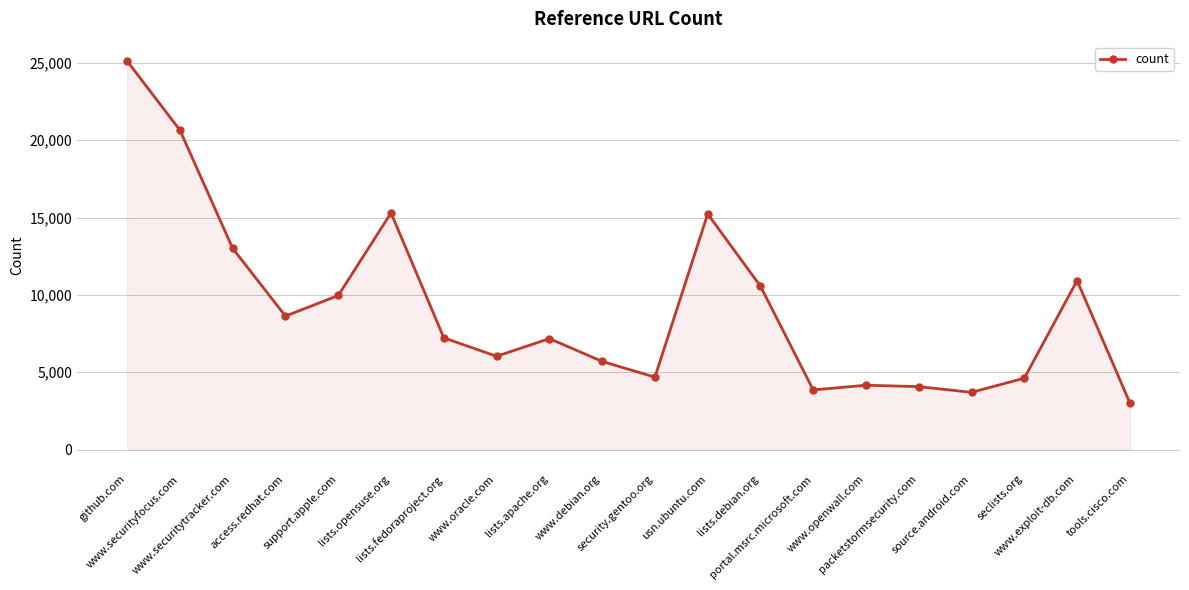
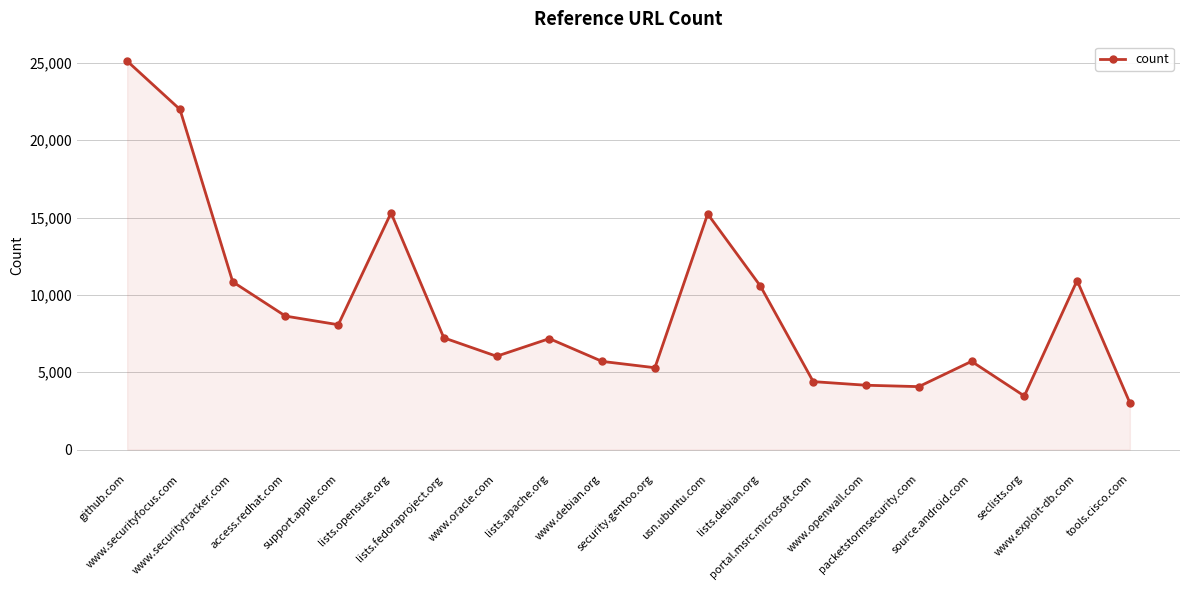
  {
    "github.com": "25,100",
-   "www.securityfocus.com": "20,600",
-   "www.securitytracker.com": "13,000",
+   "www.securityfocus.com": "22,000",
+   "www.securitytracker.com": "10,800",
    "access.redhat.com": "8,600",
-   "support.apple.com": "10,000",
+   "support.apple.com": "8,100",
    "lists.opensuse.org": "15,300",
    "lists.fedoraproject.org": "7,200",
    "www.oracle.com": "6,000",
    "lists.apache.org": "7,200",
    "www.debian.org": "5,700",
-   "security.gentoo.org": "4,700",
+   "security.gentoo.org": "5,300",
    "usn.ubuntu.com": "15,200",
    "lists.debian.org": "10,600",
-   "portal.msrc.microsoft.com": "3,900",
+   "portal.msrc.microsoft.com": "4,400",
    "www.openwall.com": "4,200",
    "packetstormsecurity.com": "4,100",
-   "source.android.com": "3,700",
-   "seclists.org": "4,600",
+   "source.android.com": "5,700",
+   "seclists.org": "3,500",
    "www.exploit-db.com": "10,900",
    "tools.cisco.com": "3,000"
  }
